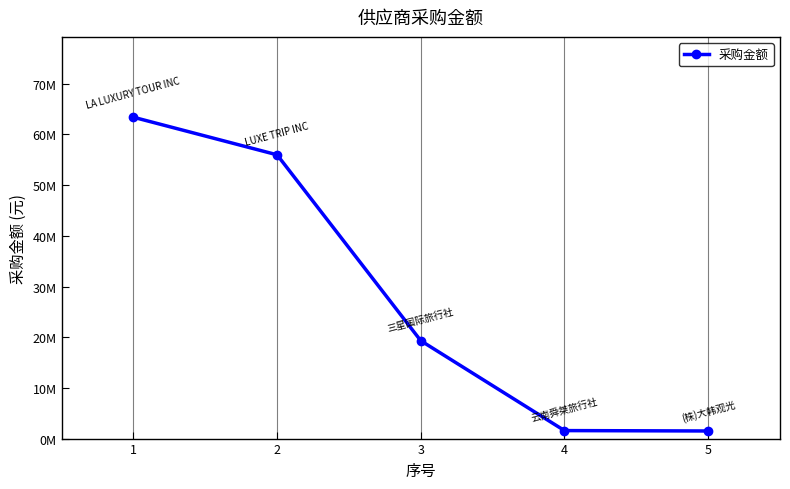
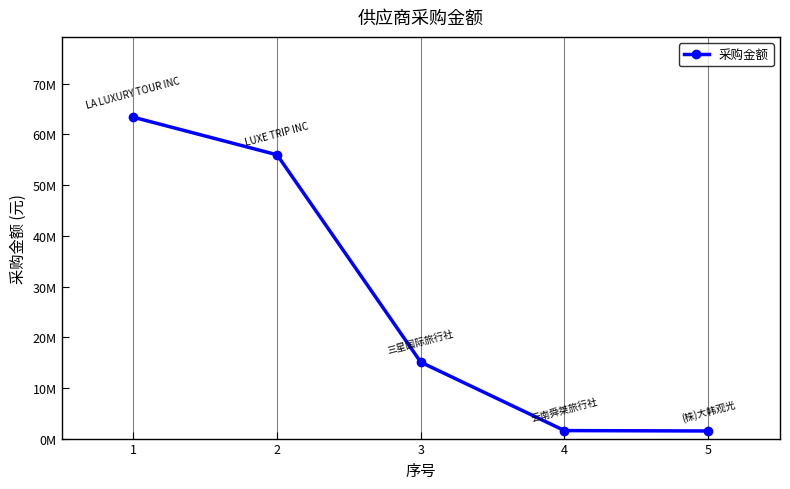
  {
    "1": 63000000,
    "2": 56000000,
-   "3": 19000000,
+   "3": 15000000,
    "4": 2000000,
    "5": 2000000
  }
